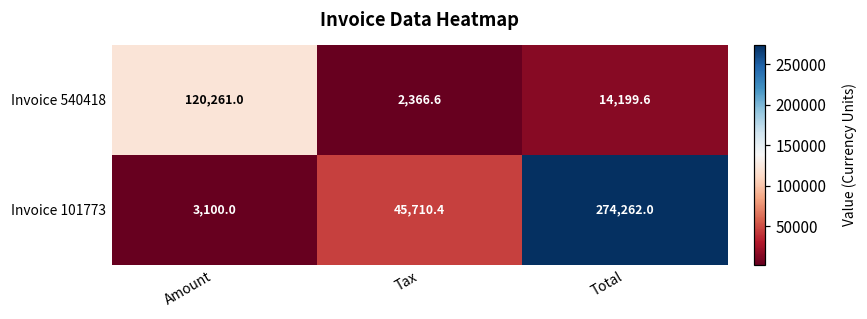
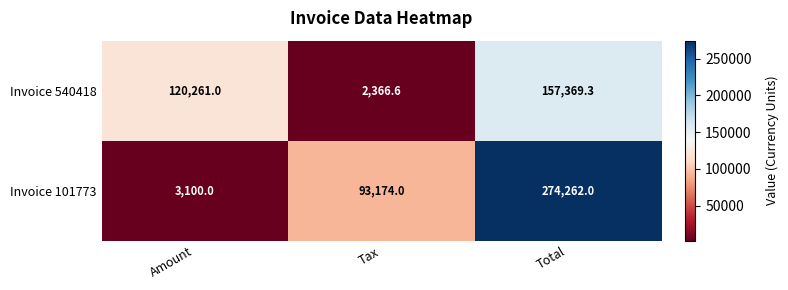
  {
    "Invoice 540418": {
      "Amount": "120,261.0",
      "Tax": "2,366.6",
-     "Total": "14,199.6"
+     "Total": "157,369.3"
    },
    "Invoice 101773": {
      "Amount": "3,100.0",
-     "Tax": "45,710.4",
+     "Tax": "93,174.0",
      "Total": "274,262.0"
    }
  }
